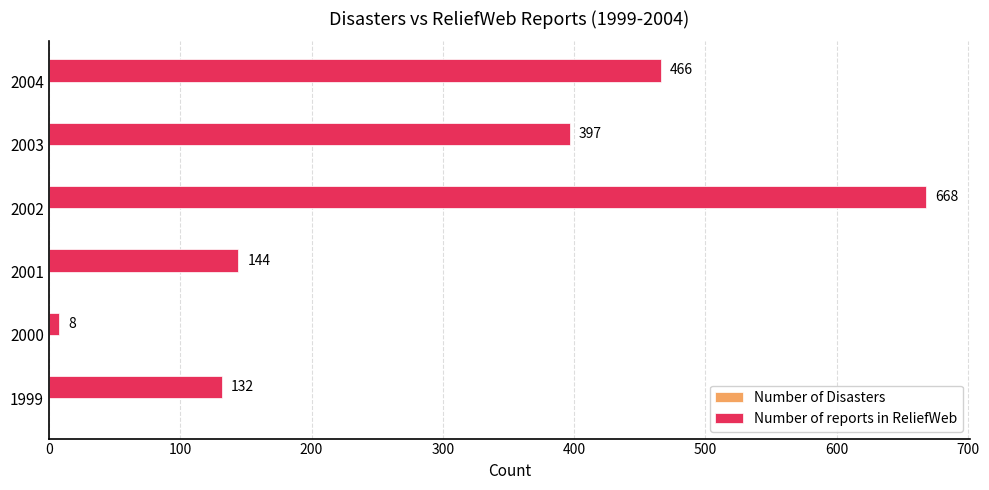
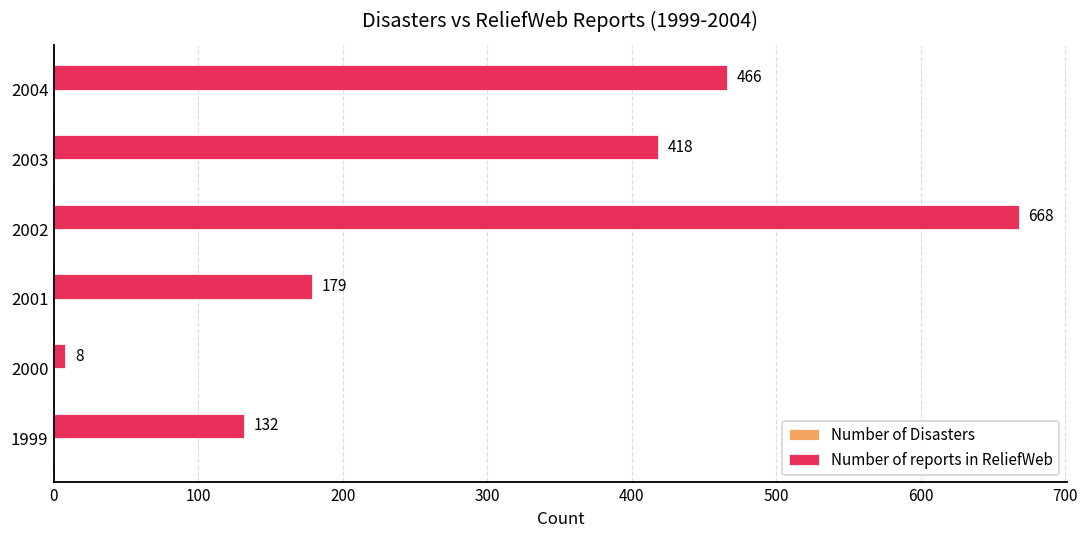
  {
    "Number of Disasters": {
      "2004": 0,
      "2003": 0,
      "2002": 0,
      "2001": 0,
      "2000": 0,
      "1999": 0
    },
    "Number of reports in ReliefWeb": {
      "2004": 466,
-     "2003": 397,
+     "2003": 418,
      "2002": 668,
-     "2001": 144,
+     "2001": 179,
      "2000": 8,
      "1999": 132
    }
  }
